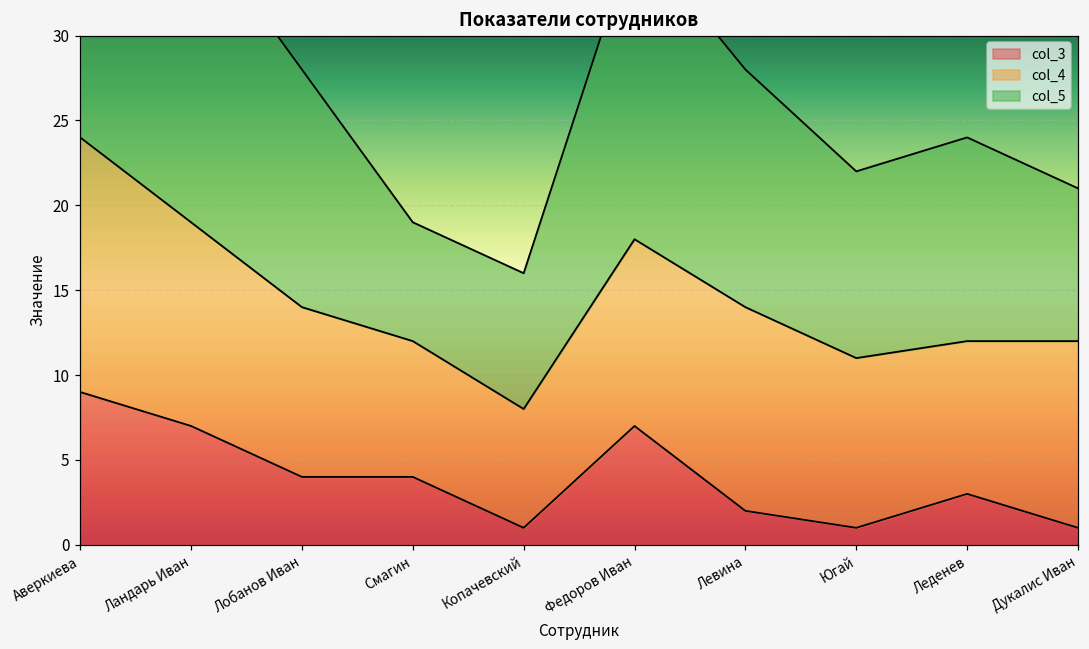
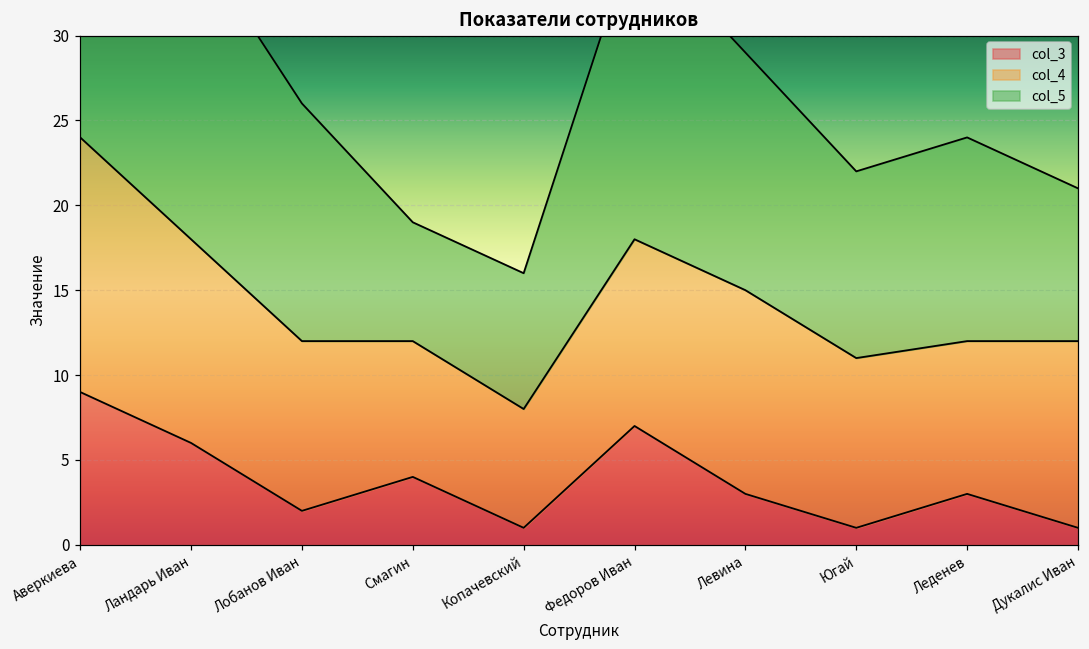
  {
    "col_3": {
      "Аверкиева": 9,
-     "Ландарь Иван": 7,
-     "Лобанов Иван": 4,
+     "Ландарь Иван": 6,
+     "Лобанов Иван": 2,
      "Смагин": 4,
      "Копачевский": 1,
      "Федоров Иван": 7,
-     "Левина": 2,
+     "Левина": 3,
      "Югай": 1,
      "Леденев": 3,
      "Дукалис Иван": 1
    },
    "col_4": {
      "Аверкиева": 15,
      "Ландарь Иван": 12,
      "Лобанов Иван": 10,
      "Смагин": 8,
      "Копачевский": 7,
      "Федоров Иван": 11,
      "Левина": 12,
      "Югай": 10,
      "Леденев": 9,
      "Дукалис Иван": 11
    },
    "col_5": {
      "Лобанов Иван": 14,
      "Смагин": 7,
      "Копачевский": 8,
      "Левина": 14,
      "Югай": 11,
      "Леденев": 12,
      "Дукалис Иван": 9
    }
  }
